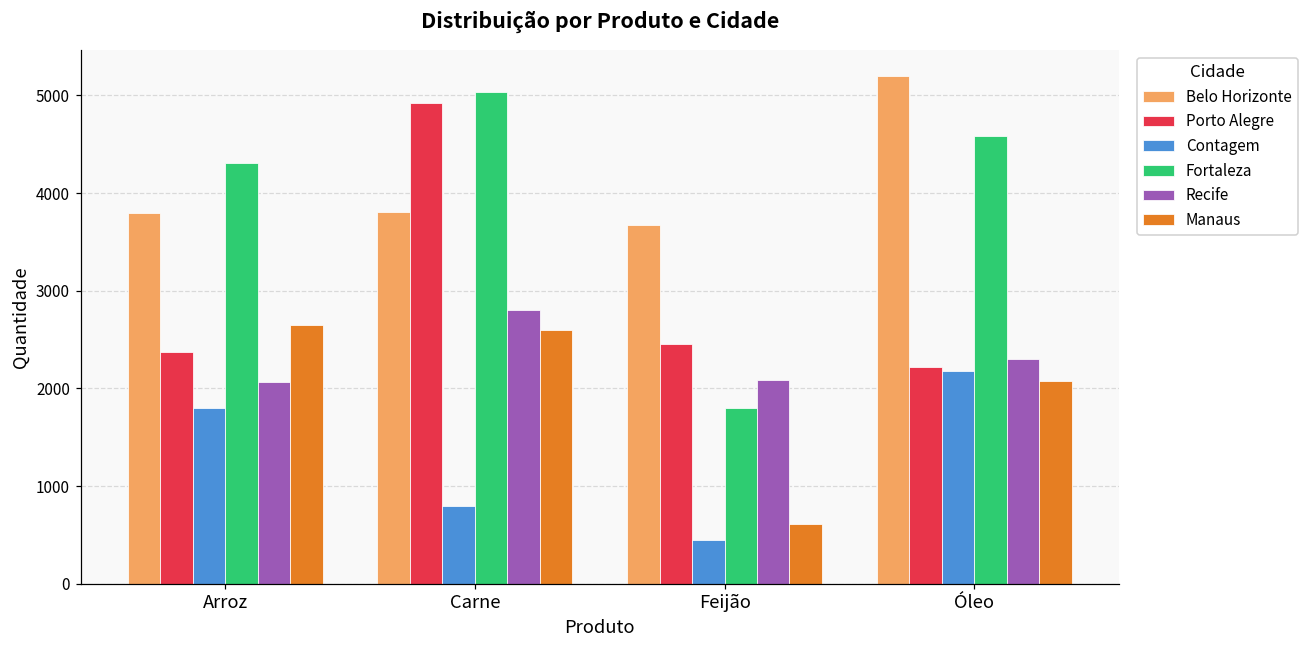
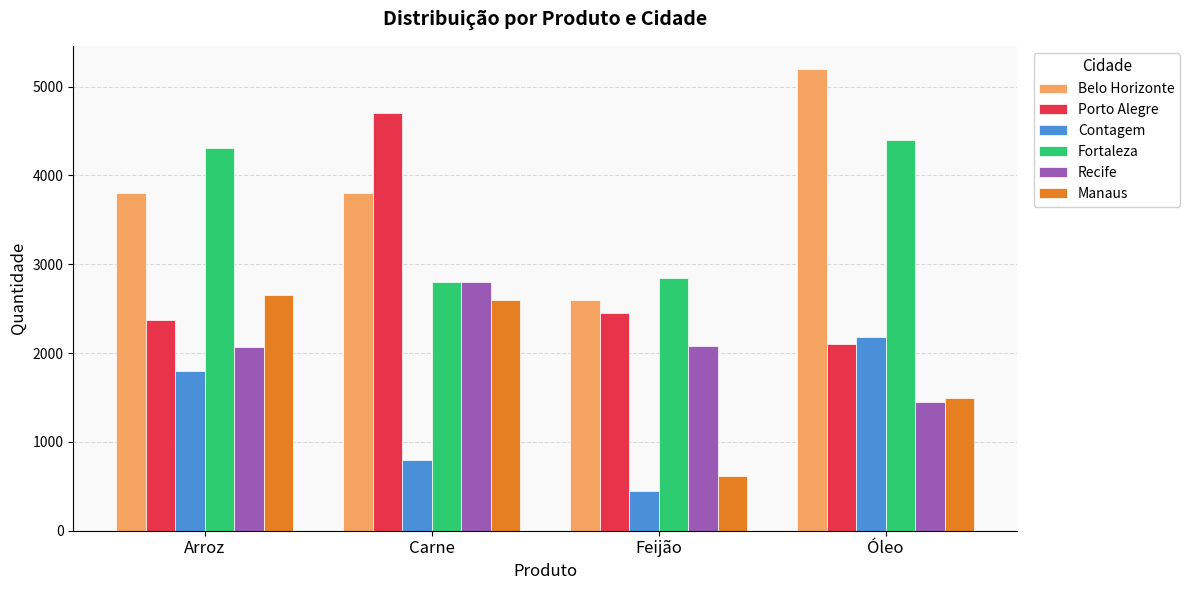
  {
    "Belo Horizonte": {
      "Arroz": 3800,
      "Carne": 3800,
-     "Feijão": 3700,
+     "Feijão": 2600,
      "Óleo": 5200
    },
    "Porto Alegre": {
      "Arroz": 2400,
-     "Carne": 4900,
+     "Carne": 4700,
      "Feijão": 2500,
-     "Óleo": 2200
+     "Óleo": 2100
    },
    "Contagem": {
      "Arroz": 1800,
      "Carne": 800,
      "Feijão": 500,
      "Óleo": 2200
    },
    "Fortaleza": {
      "Arroz": 4300,
-     "Carne": 5000,
-     "Feijão": 1800,
-     "Óleo": 4600
+     "Carne": 2800,
+     "Feijão": 2900,
+     "Óleo": 4400
    },
    "Recife": {
      "Arroz": 2100,
      "Carne": 2800,
      "Feijão": 2100,
-     "Óleo": 2300
+     "Óleo": 1500
    },
    "Manaus": {
      "Arroz": 2700,
      "Carne": 2600,
      "Feijão": 600,
-     "Óleo": 2100
+     "Óleo": 1500
    }
  }
